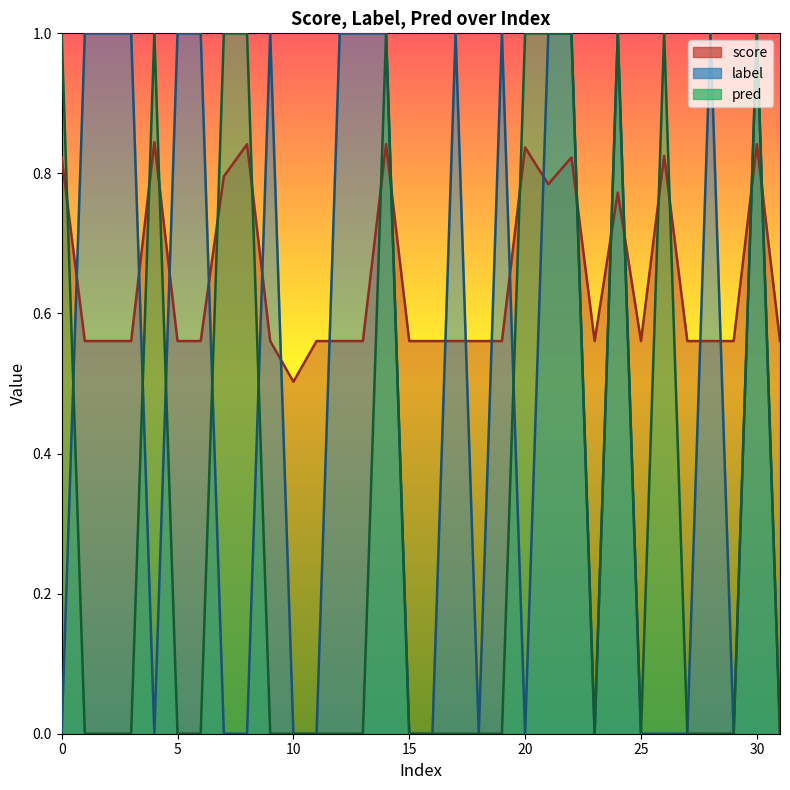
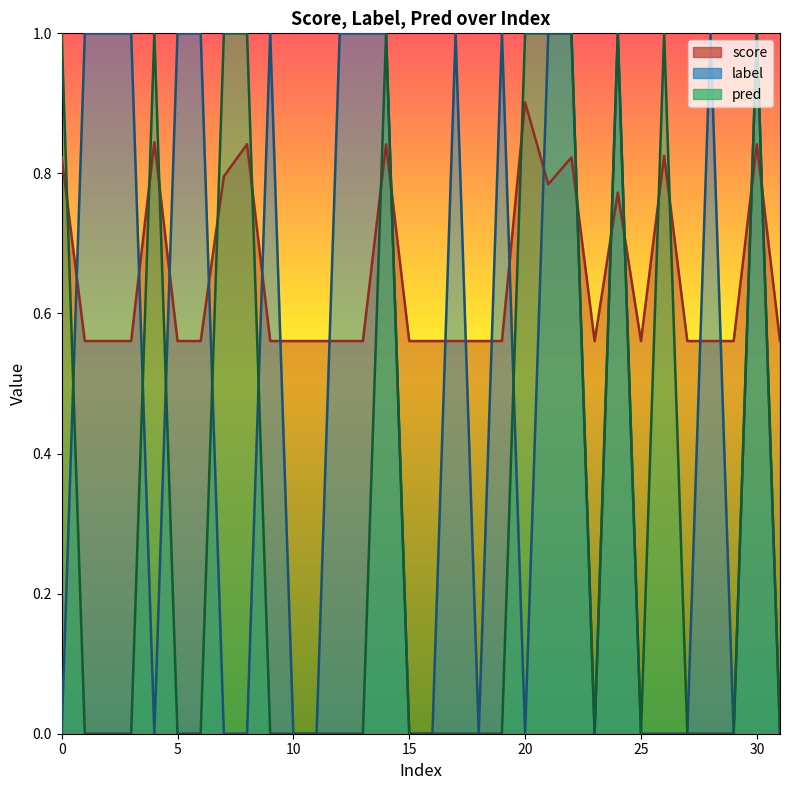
  {
    "score": {
      "0": 0.82,
      "5": 0.56,
-     "10": 0.50,
+     "10": 0.56,
      "15": 0.56,
-     "20": 0.84,
+     "20": 0.90,
      "25": 0.56,
      "30": 0.84
    },
    "label": {
      "0": 0.00,
      "5": 1.00,
      "20": 0.00
    },
    "pred": {
      "0": 1.00,
      "5": 0.00,
      "20": 1.00
    }
  }
